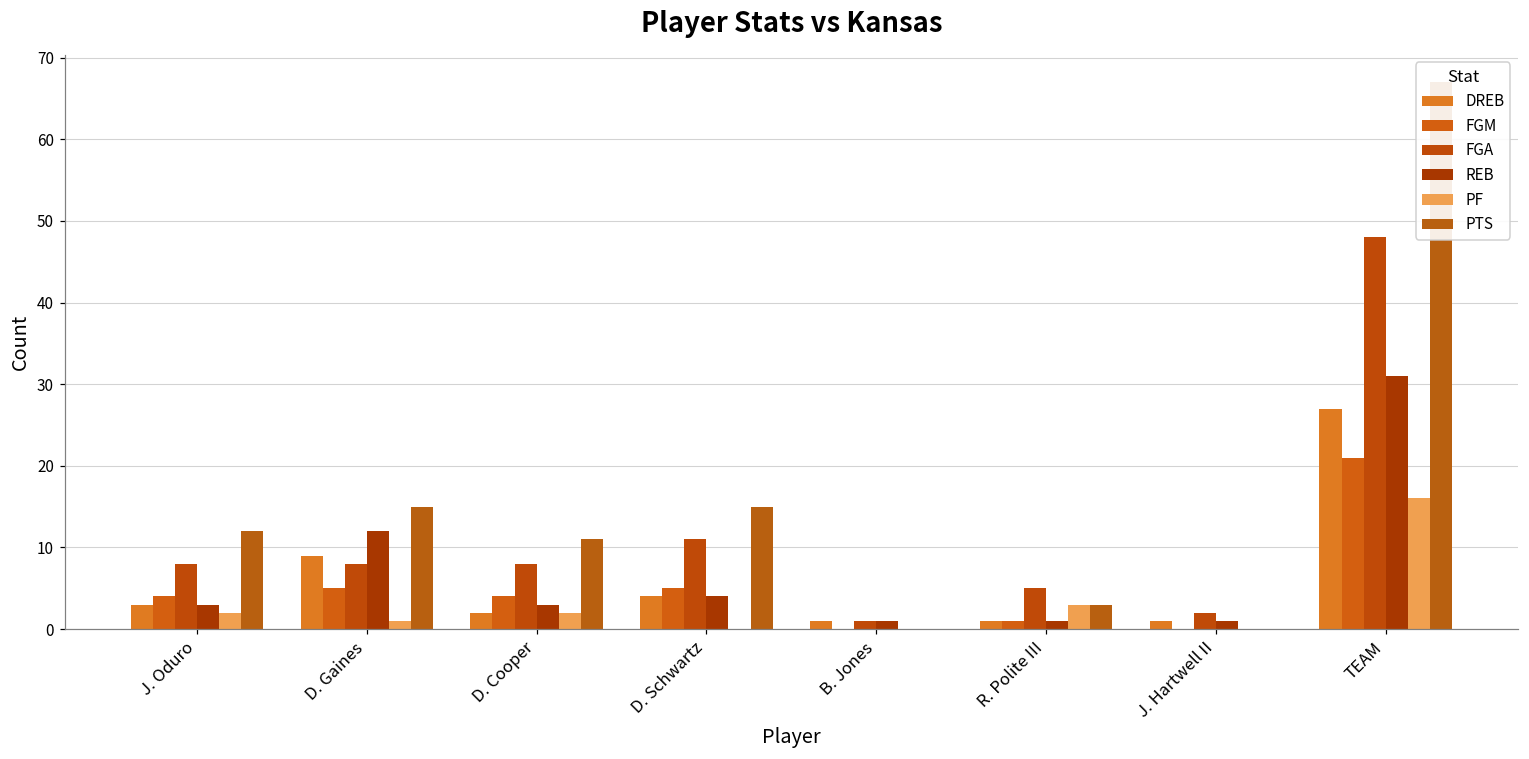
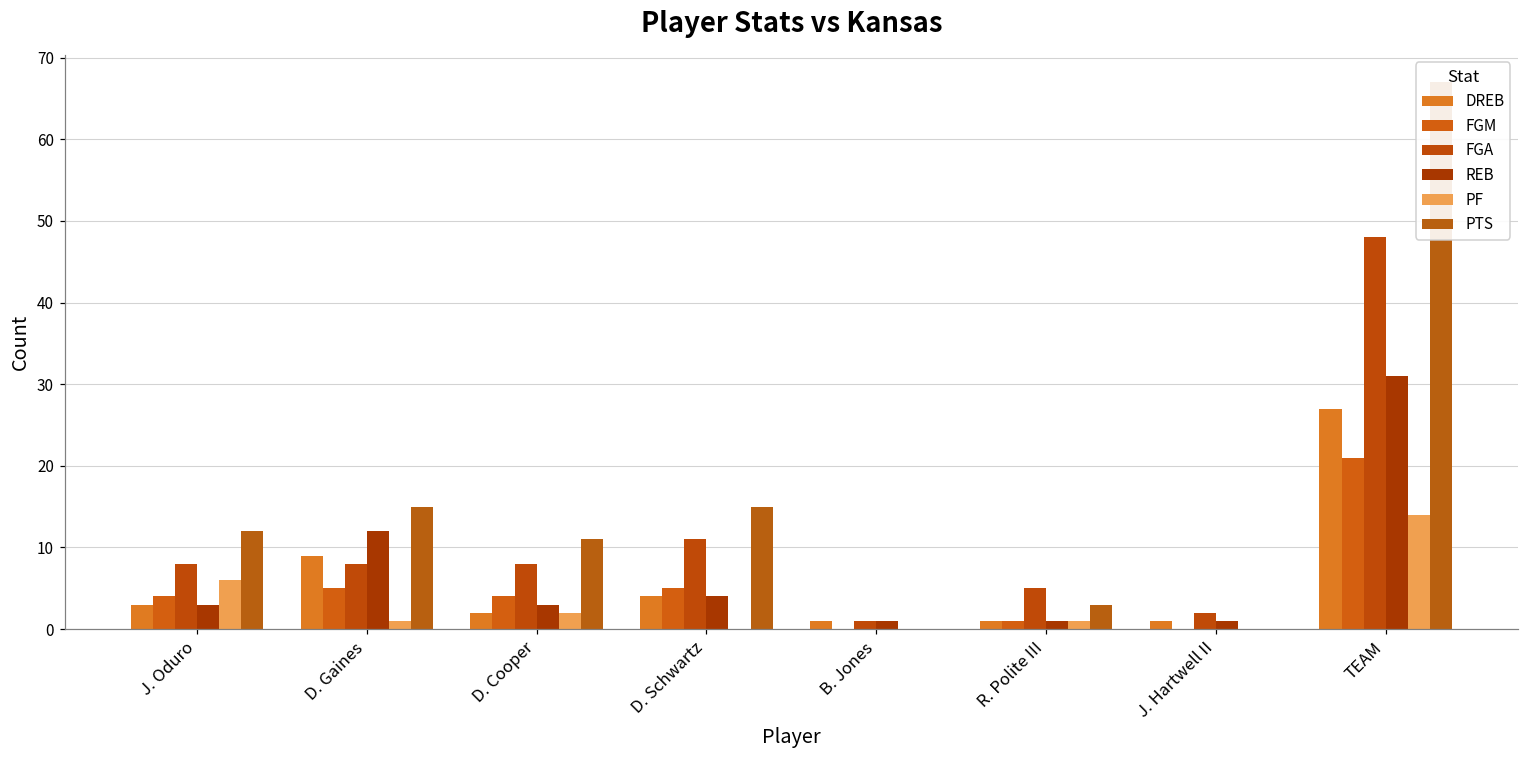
  {
    "PF": {
-     "J. Oduro": 2,
+     "J. Oduro": 6,
      "D. Gaines": 1,
      "D. Cooper": 2,
      "D. Schwartz": 0,
      "B. Jones": 0,
-     "R. Polite III": 3,
+     "R. Polite III": 1,
      "J. Hartwell II": 0,
-     "TEAM": 16
+     "TEAM": 14
    }
  }
